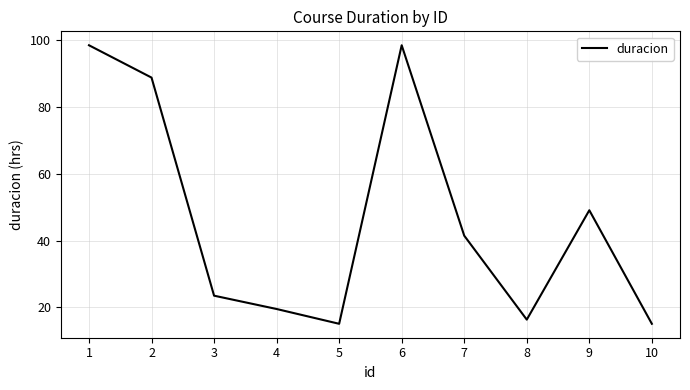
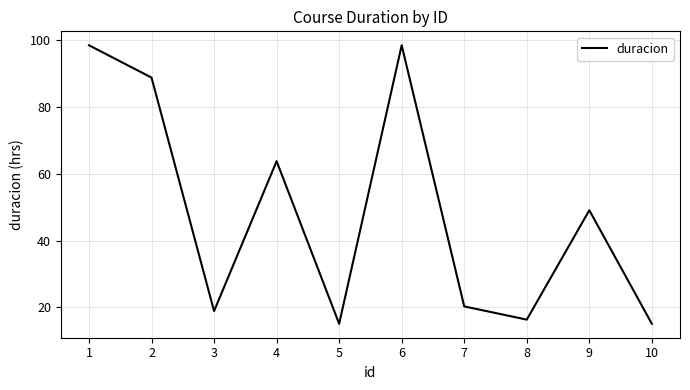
  {
    "1": 99,
    "2": 89,
-   "3": 24,
-   "4": 20,
+   "3": 19,
+   "4": 64,
    "5": 15,
    "6": 99,
-   "7": 42,
+   "7": 20,
    "8": 16,
    "9": 49,
    "10": 15
  }
